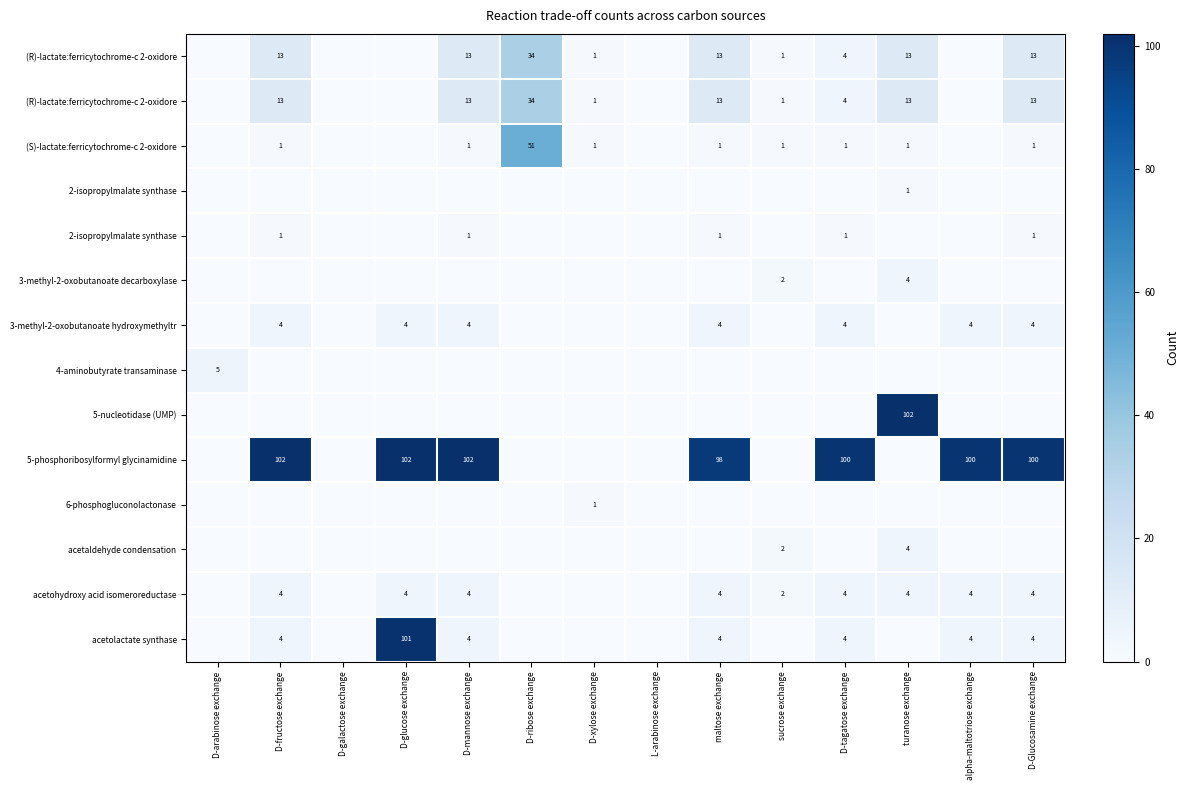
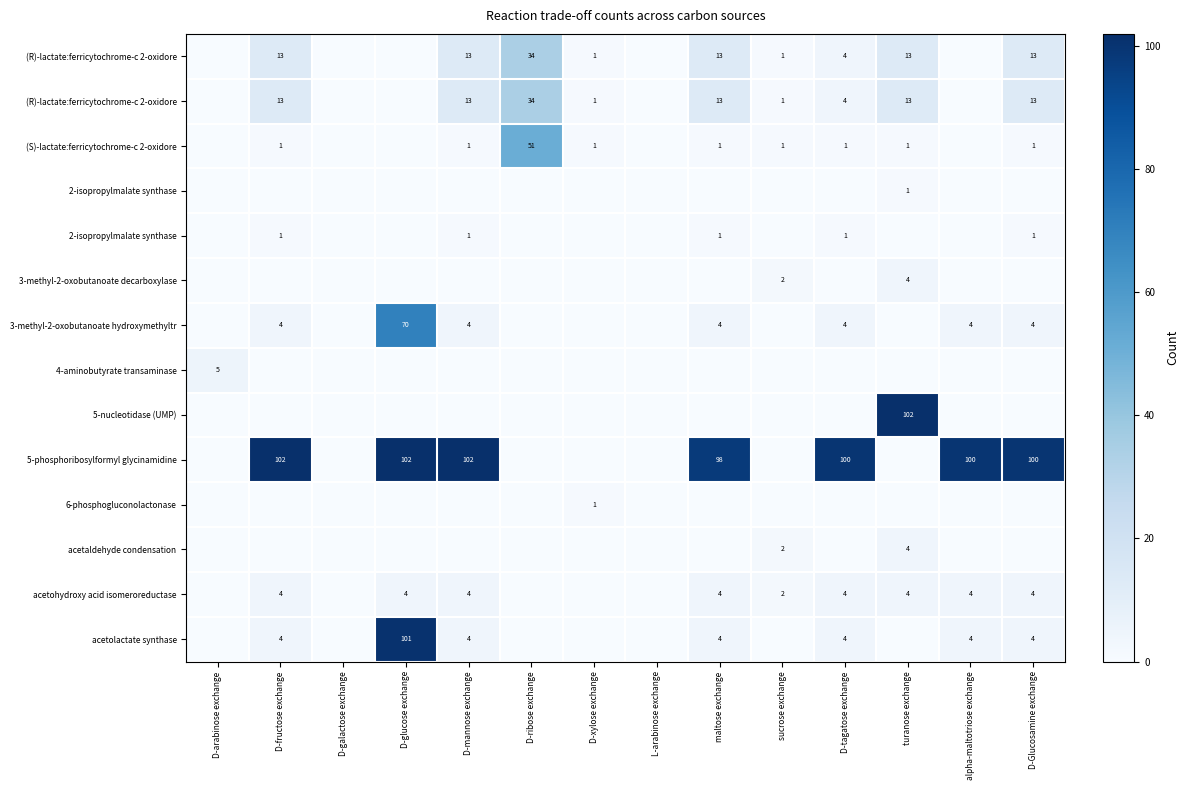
  {
    "(S)-lactate:ferricytochrome-c 2-oxidore": {
      "D-fructose exchange": 1,
      "D-mannose exchange": 1,
      "D-ribose exchange": 51,
      "D-xylose exchange": 1,
      "maltose exchange": 1,
      "sucrose exchange": 1,
      "D-tagatose exchange": 1,
      "turanose exchange": 1,
      "D-Glucosamine exchange": 1
    },
    "3-methyl-2-oxobutanoate decarboxylase": {
      "sucrose exchange": 2,
      "turanose exchange": 4
    },
    "3-methyl-2-oxobutanoate hydroxymethyltr": {
      "D-fructose exchange": 4,
-     "D-glucose exchange": 4,
+     "D-glucose exchange": 70,
      "D-mannose exchange": 4,
      "maltose exchange": 4,
      "D-tagatose exchange": 4,
      "alpha-maltotriose exchange": 4,
      "D-Glucosamine exchange": 4
    },
    "4-aminobutyrate transaminase": {
      "D-arabinose exchange": 5
    },
    "5-nucleotidase (UMP)": {
      "turanose exchange": 102
    },
    "5-phosphoribosylformyl glycinamidine": {
      "D-fructose exchange": 102,
      "D-glucose exchange": 102,
      "D-mannose exchange": 102,
      "maltose exchange": 98,
      "D-tagatose exchange": 100,
      "alpha-maltotriose exchange": 100,
      "D-Glucosamine exchange": 100
    },
    "6-phosphogluconolactonase": {
      "D-xylose exchange": 1
    },
    "acetaldehyde condensation": {
      "sucrose exchange": 2,
      "turanose exchange": 4
    },
    "acetohydroxy acid isomeroreductase": {
      "D-fructose exchange": 4,
      "D-glucose exchange": 4,
      "D-mannose exchange": 4,
      "maltose exchange": 4,
      "sucrose exchange": 2,
      "D-tagatose exchange": 4,
      "turanose exchange": 4,
      "alpha-maltotriose exchange": 4,
      "D-Glucosamine exchange": 4
    },
    "acetolactate synthase": {
      "D-fructose exchange": 4,
      "D-glucose exchange": 101,
      "D-mannose exchange": 4,
      "maltose exchange": 4,
      "D-tagatose exchange": 4,
      "alpha-maltotriose exchange": 4,
      "D-Glucosamine exchange": 4
    }
  }
